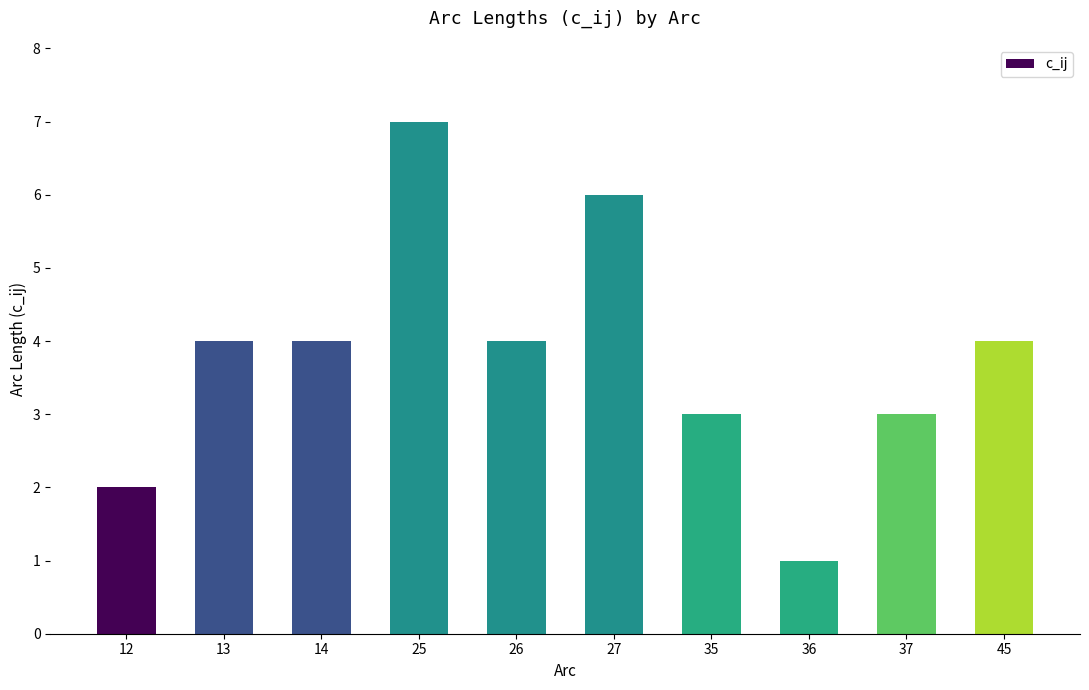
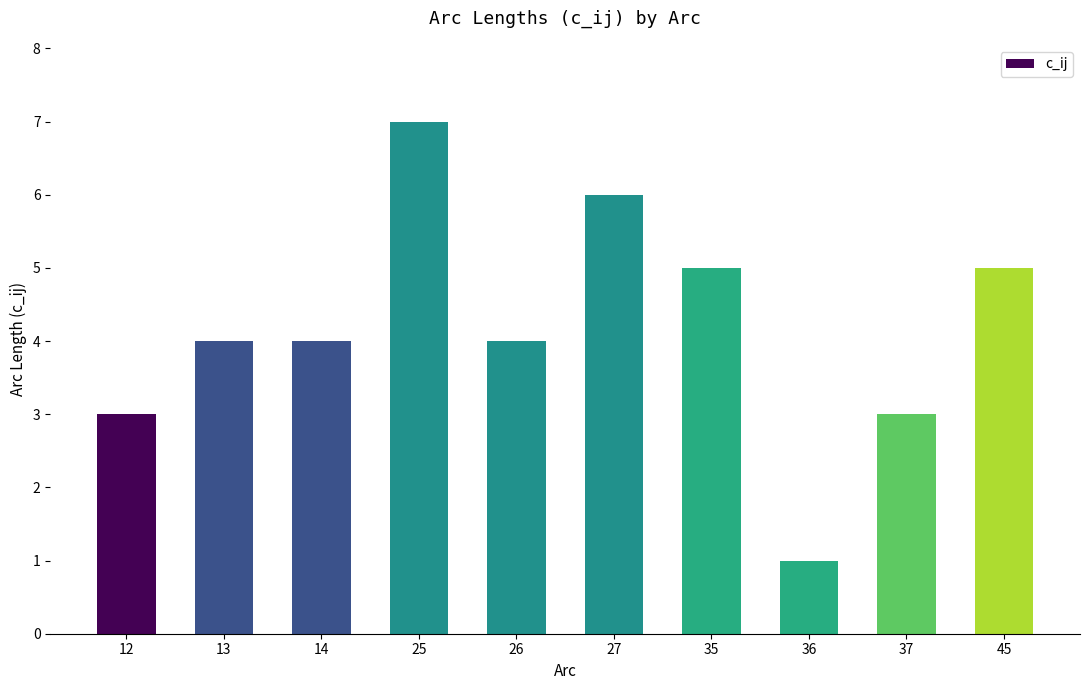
  {
-   "12": 2,
+   "12": 3,
    "13": 4,
    "14": 4,
    "25": 7,
    "26": 4,
    "27": 6,
-   "35": 3,
+   "35": 5,
    "36": 1,
    "37": 3,
-   "45": 4
+   "45": 5
  }
